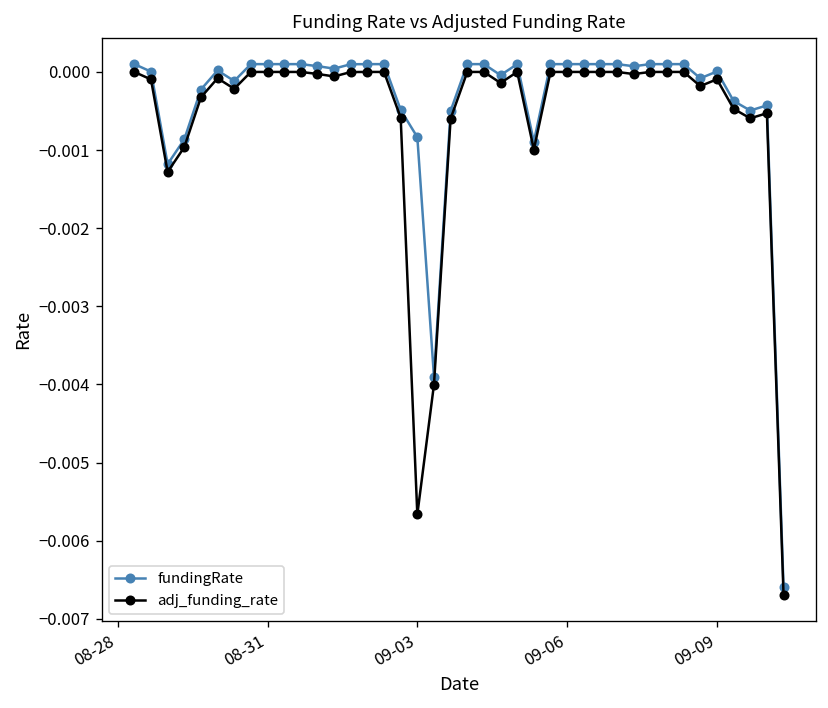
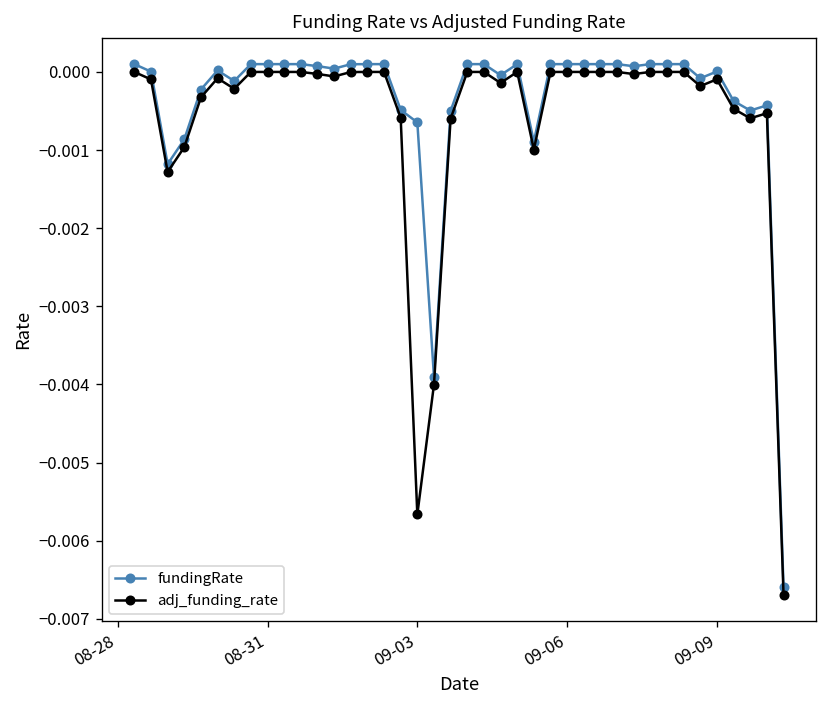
  {
    "fundingRate": {
      "08-31": 0.0001,
-     "09-03": -0.0008,
+     "09-03": -0.0006,
      "09-06": 0.0001,
      "09-09": 0.0000
    },
    "adj_funding_rate": {
      "08-31": 0.0000,
      "09-03": -0.0057,
      "09-06": 0.0000,
      "09-09": -0.0001
    }
  }
